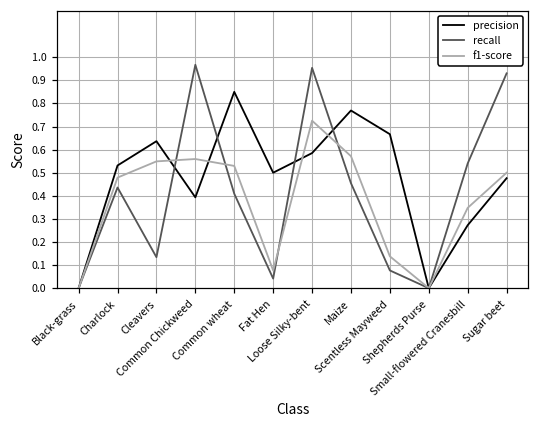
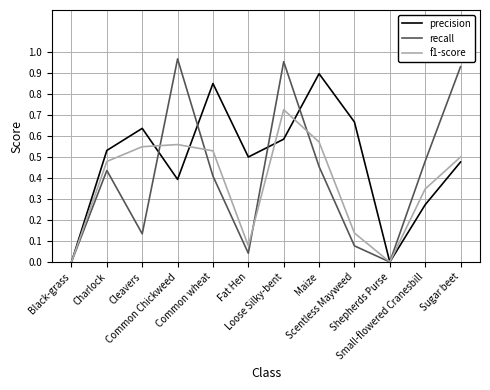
  {
    "precision": {
      "Charlock": 0.53,
      "Cleavers": 0.64,
      "Common Chickweed": 0.39,
      "Common wheat": 0.85,
      "Fat Hen": 0.50,
      "Loose Silky-bent": 0.58,
-     "Maize": 0.77,
+     "Maize": 0.90,
      "Scentless Mayweed": 0.67,
      "Small-flowered Cranesbill": 0.27,
      "Sugar beet": 0.48
    },
    "recall": {
      "Charlock": 0.44,
      "Cleavers": 0.13,
      "Common Chickweed": 0.97,
      "Common wheat": 0.41,
      "Fat Hen": 0.04,
      "Loose Silky-bent": 0.95,
      "Maize": 0.45,
      "Scentless Mayweed": 0.08,
-     "Small-flowered Cranesbill": 0.54,
+     "Small-flowered Cranesbill": 0.48,
      "Sugar beet": 0.93
    },
    "f1-score": {
      "Charlock": 0.48,
      "Cleavers": 0.55,
      "Common Chickweed": 0.56,
      "Common wheat": 0.53,
      "Fat Hen": 0.08,
      "Loose Silky-bent": 0.73,
      "Maize": 0.57,
      "Scentless Mayweed": 0.14,
      "Small-flowered Cranesbill": 0.35,
      "Sugar beet": 0.50
    }
  }
